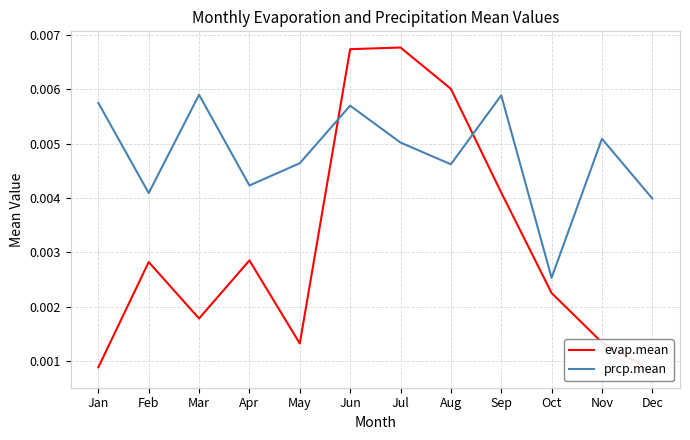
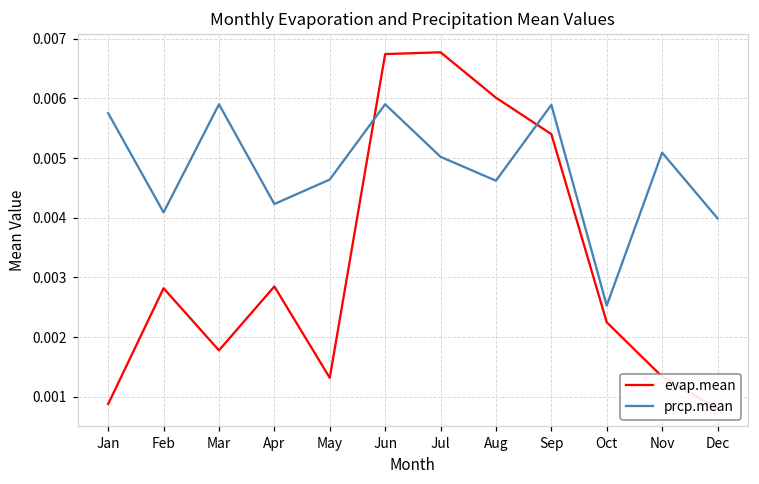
  {
    "evap.mean": {
      "Jan": 0.0009,
      "Feb": 0.0028,
      "Mar": 0.0018,
      "Apr": 0.0029,
      "May": 0.0013,
      "Jun": 0.0067,
      "Jul": 0.0068,
      "Aug": 0.0060,
-     "Sep": 0.0041,
+     "Sep": 0.0054,
      "Oct": 0.0023
    },
    "prcp.mean": {
      "Jan": 0.0058,
      "Feb": 0.0041,
      "Mar": 0.0059,
      "Apr": 0.0042,
      "May": 0.0046,
-     "Jun": 0.0057,
+     "Jun": 0.0059,
      "Jul": 0.0050,
      "Aug": 0.0046,
      "Sep": 0.0059,
      "Oct": 0.0025,
      "Nov": 0.0051,
      "Dec": 0.0040
    }
  }
